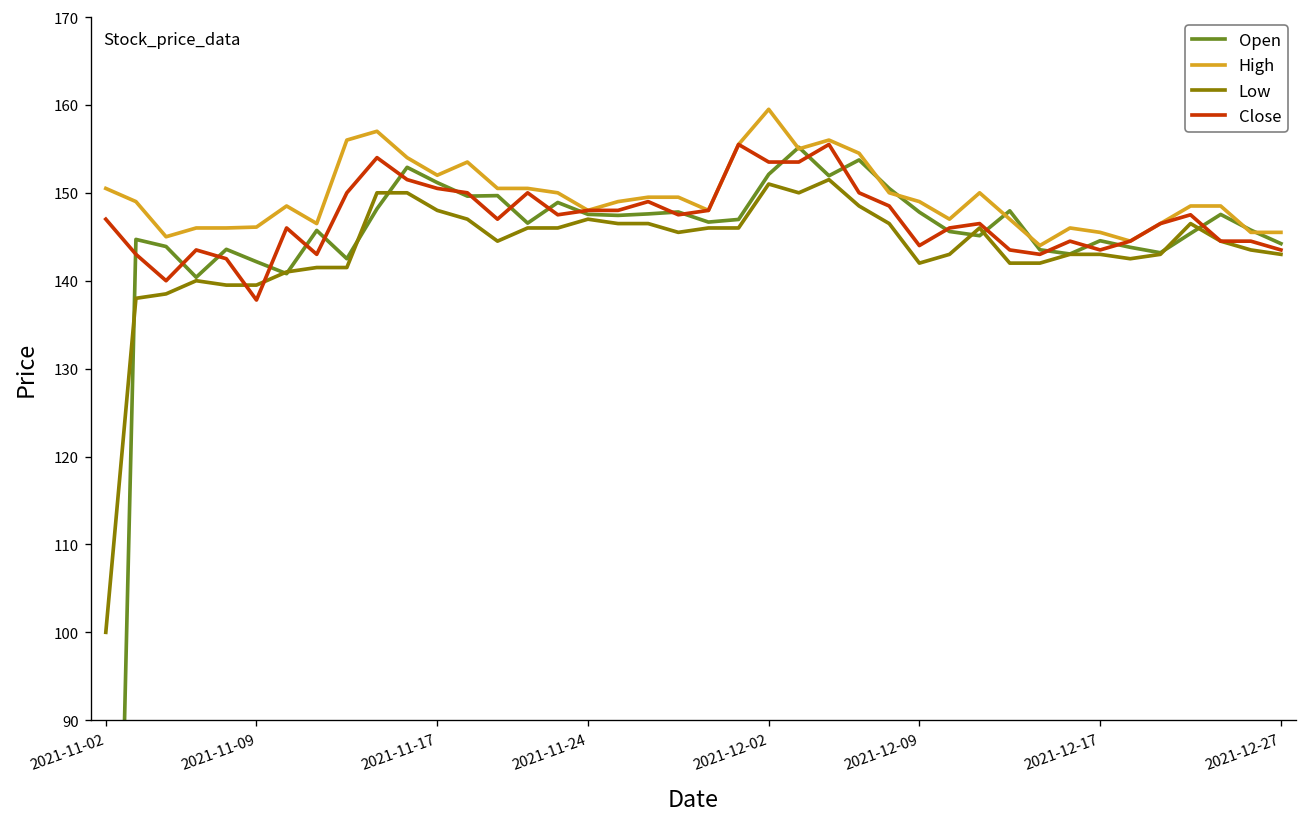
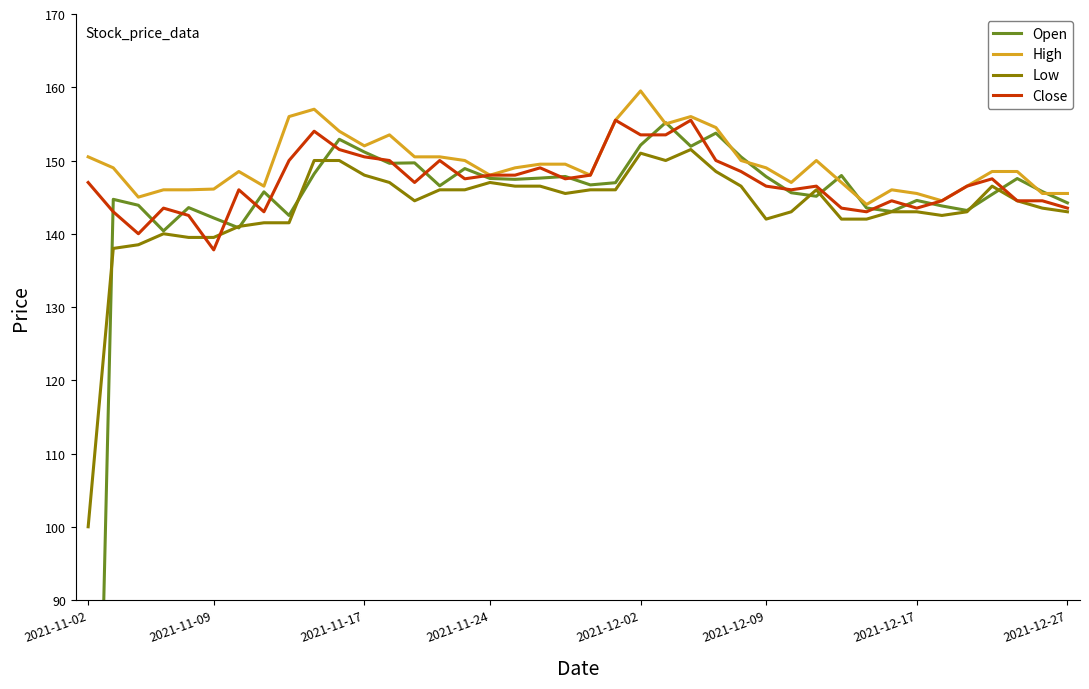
  {
    "High": {
      "2021-11-02": 151,
      "2021-11-09": 146,
      "2021-11-17": 152,
      "2021-12-02": 160,
      "2021-12-09": 149,
      "2021-12-17": 146,
      "2021-12-27": 146
    },
    "Close": {
      "2021-11-02": 147,
      "2021-11-09": 138,
      "2021-11-17": 151,
      "2021-12-02": 154,
-     "2021-12-09": 144,
+     "2021-12-09": 147,
      "2021-12-17": 144,
      "2021-12-27": 144
    }
  }
